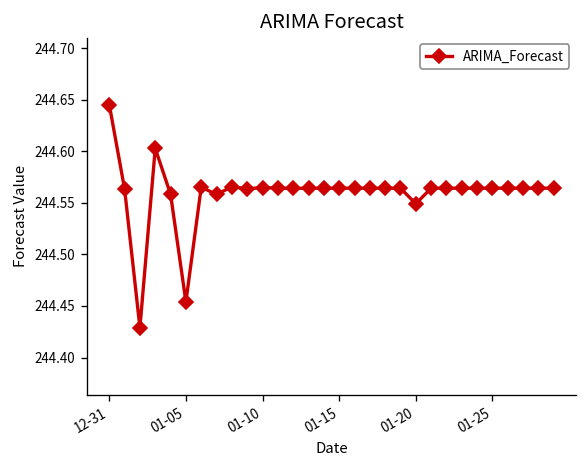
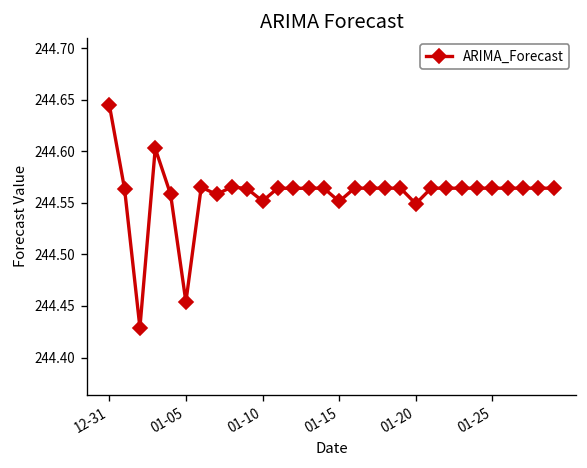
  {
    "12-31": 244.65,
    "01-05": 244.45,
-   "01-10": 244.56,
-   "01-15": 244.56,
+   "01-10": 244.55,
+   "01-15": 244.55,
    "01-20": 244.55,
    "01-25": 244.56
  }
